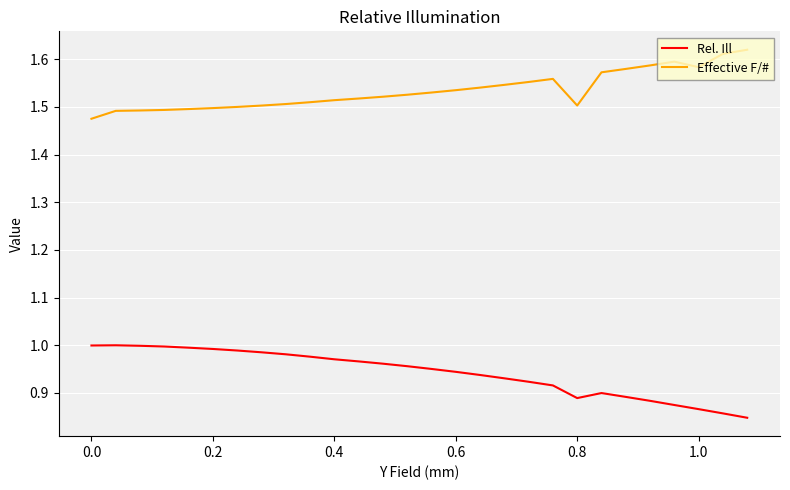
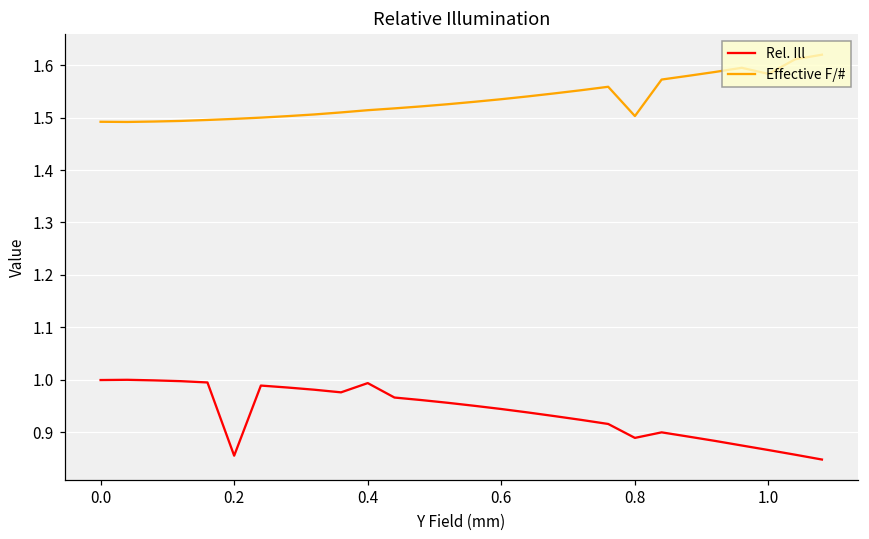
  {
    "Rel. Ill": {
      "0.0": 1.00,
-     "0.2": 0.99,
-     "0.4": 0.97,
+     "0.2": 0.86,
+     "0.4": 0.99,
      "0.6": 0.94,
      "0.8": 0.89,
      "1.0": 0.87
    },
    "Effective F/#": {
-     "0.0": 1.48,
+     "0.0": 1.49,
      "0.2": 1.50,
      "0.4": 1.51,
      "0.6": 1.54,
      "0.8": 1.50
    }
  }
